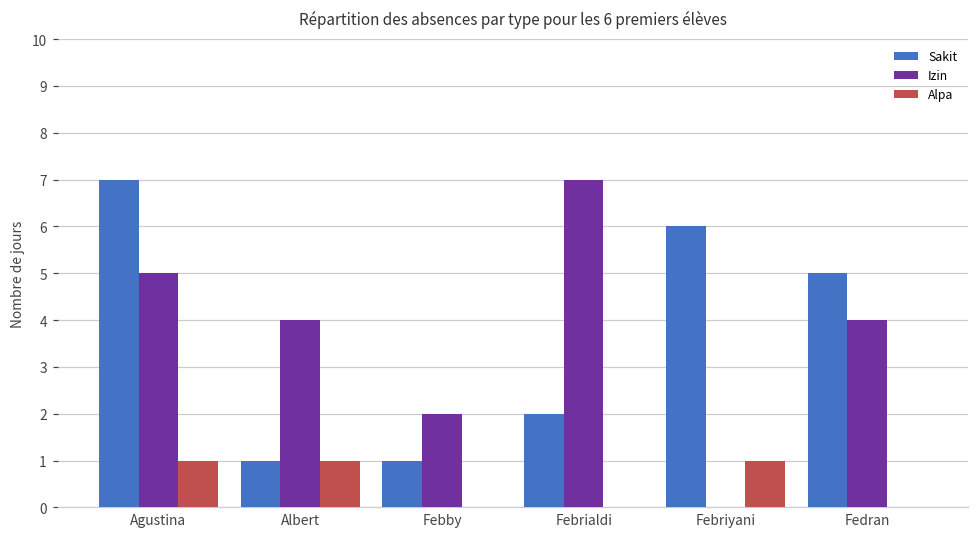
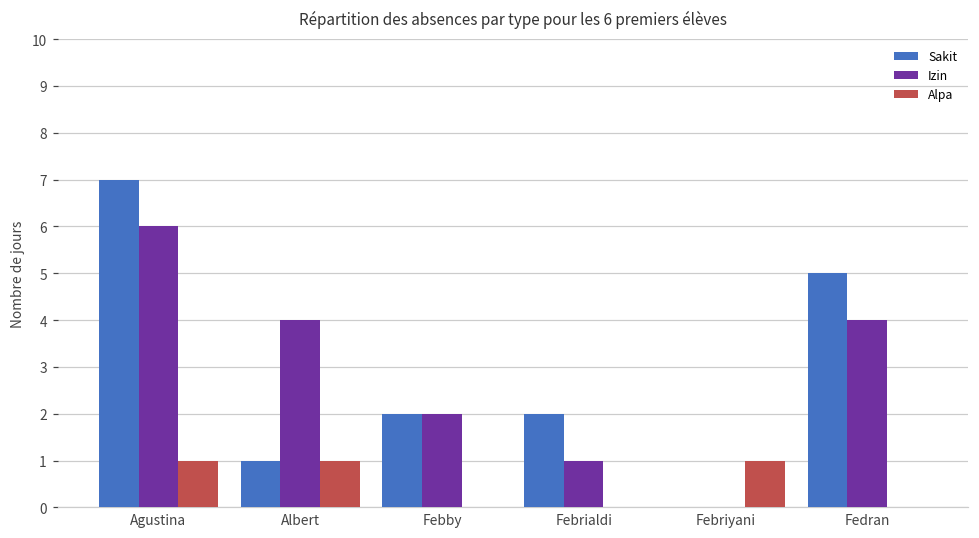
  {
    "Sakit": {
      "Agustina": 7,
      "Albert": 1,
-     "Febby": 1,
+     "Febby": 2,
      "Febrialdi": 2,
-     "Febriyani": 6,
+     "Febriyani": 0,
      "Fedran": 5
    },
    "Izin": {
-     "Agustina": 5,
+     "Agustina": 6,
      "Albert": 4,
      "Febby": 2,
-     "Febrialdi": 7,
+     "Febrialdi": 1,
      "Febriyani": 0,
      "Fedran": 4
    },
    "Alpa": {
      "Agustina": 1,
      "Albert": 1,
      "Febby": 0,
      "Febrialdi": 0,
      "Febriyani": 1,
      "Fedran": 0
    }
  }
